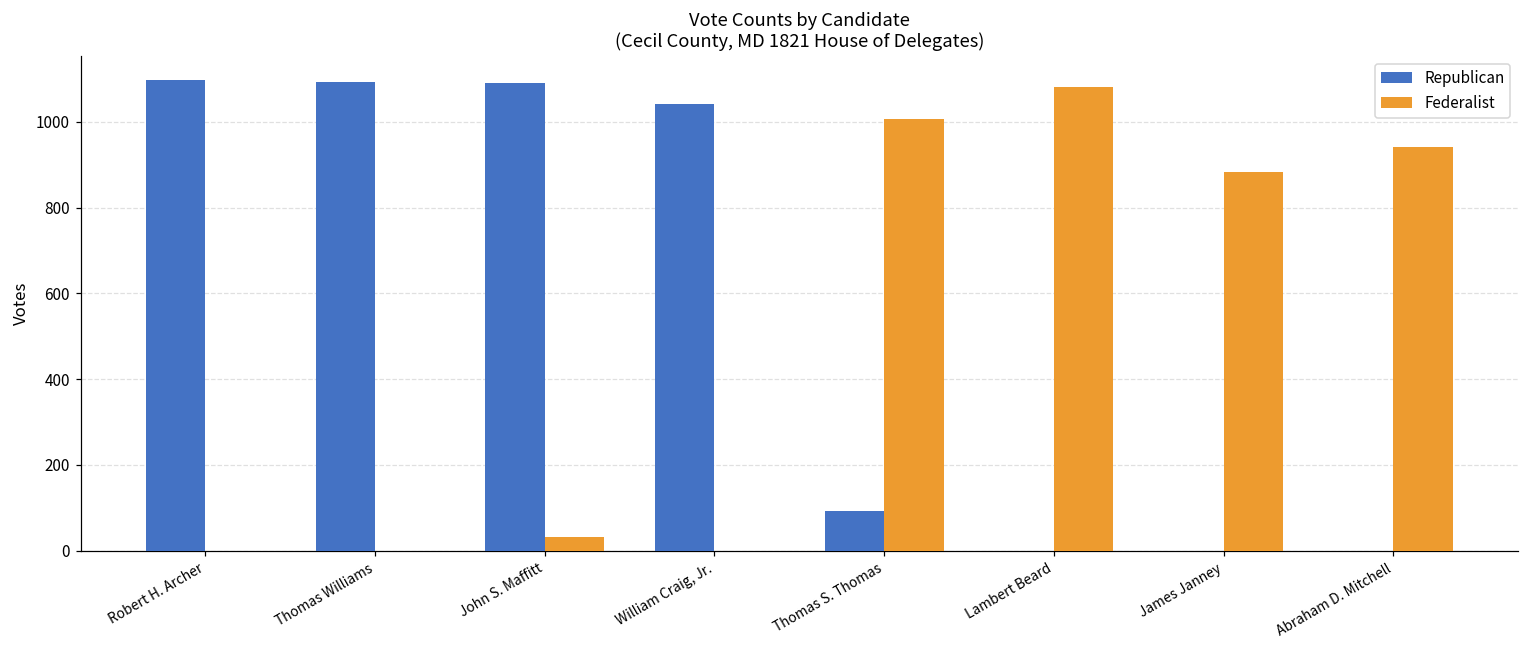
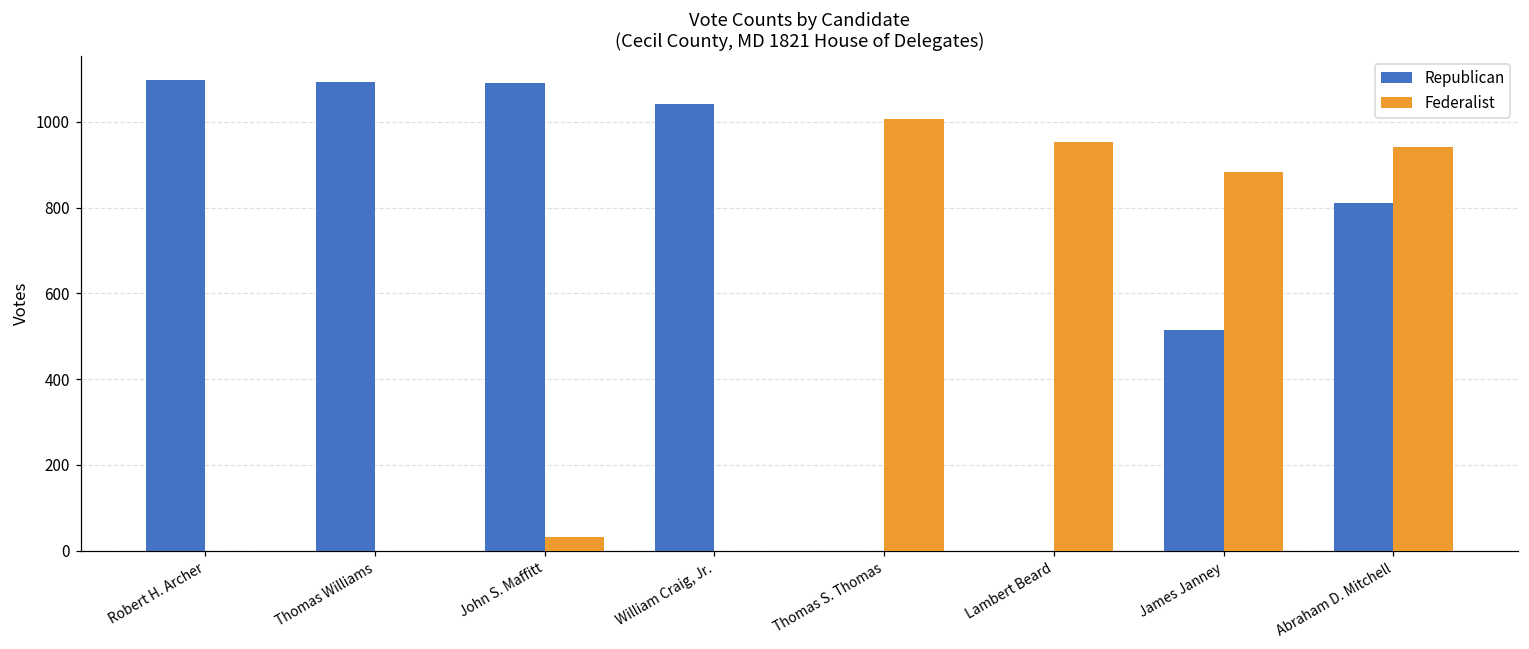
  {
    "Republican": {
      "Robert H. Archer": 1100,
      "Thomas Williams": 1090,
      "John S. Maffitt": 1090,
      "William Craig, Jr.": 1040,
-     "Thomas S. Thomas": 90,
+     "Thomas S. Thomas": 0,
      "Lambert Beard": 0,
-     "James Janney": 0,
-     "Abraham D. Mitchell": 0
+     "James Janney": 520,
+     "Abraham D. Mitchell": 810
    },
    "Federalist": {
      "Robert H. Archer": 0,
      "Thomas Williams": 0,
      "John S. Maffitt": 30,
      "William Craig, Jr.": 0,
      "Thomas S. Thomas": 1010,
-     "Lambert Beard": 1080,
+     "Lambert Beard": 950,
      "James Janney": 880,
      "Abraham D. Mitchell": 940
    }
  }
